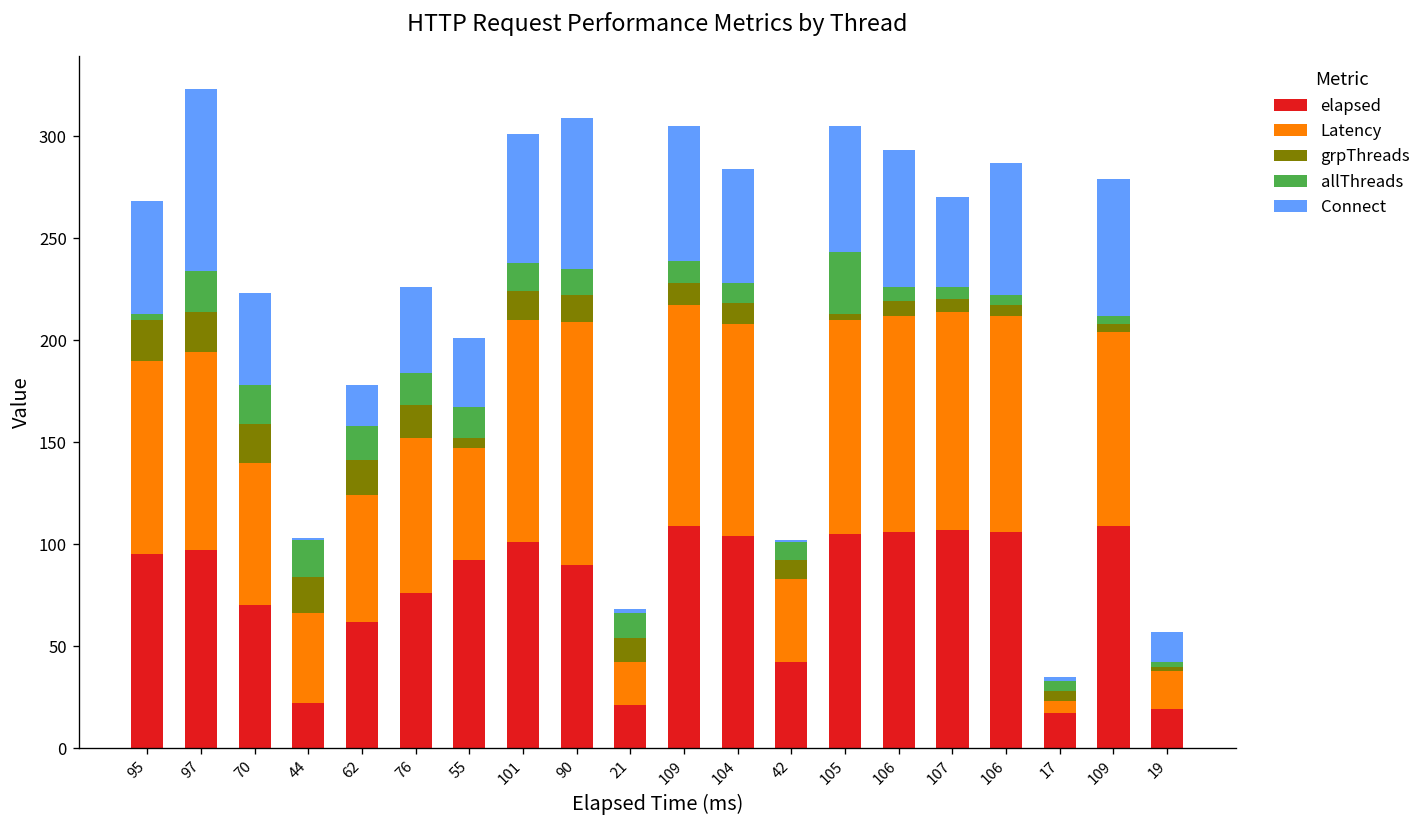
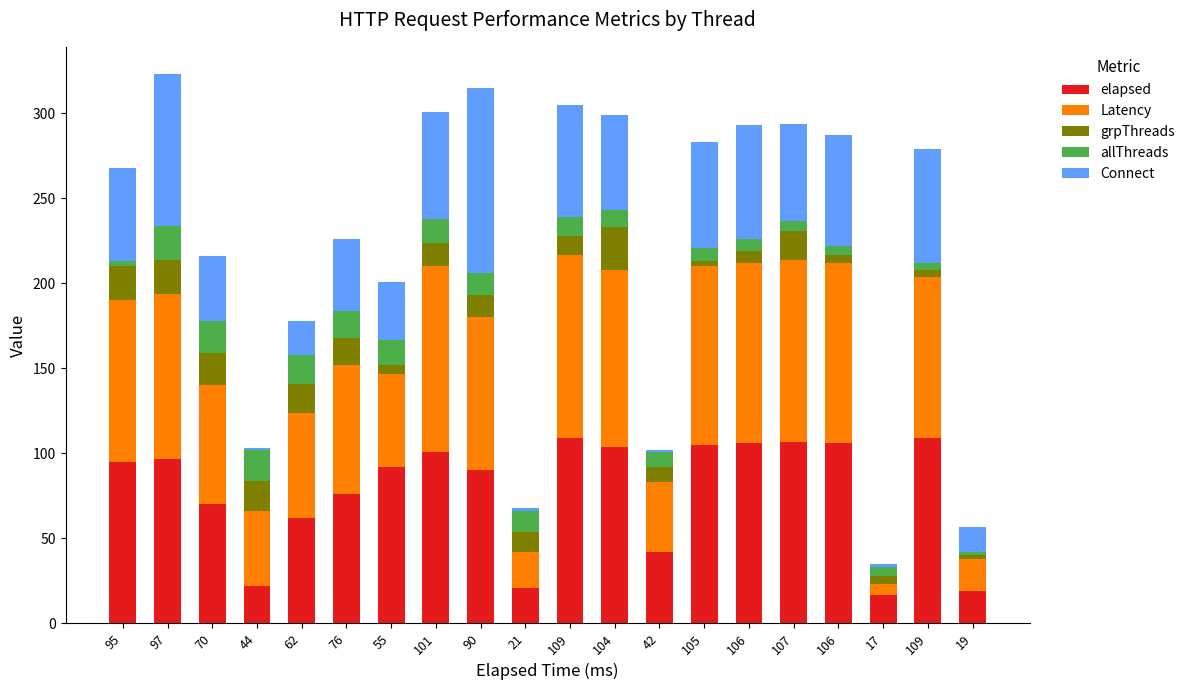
  {
    "elapsed": {
      "95": 95,
      "97": 97,
      "70": 70,
      "44": 22,
      "62": 62,
      "76": 76,
      "55": 92,
      "101": 101,
      "90": 90,
      "21": 21,
      "104": 104,
      "42": 42,
      "105": 105,
      "107": 107,
      "17": 17,
      "19": 19
    },
    "Latency": {
      "95": 95,
      "97": 97,
      "70": 70,
      "44": 44,
      "62": 62,
      "76": 76,
      "55": 55,
      "101": 109,
-     "90": 119,
+     "90": 90,
      "21": 21,
      "104": 104,
      "42": 41,
      "105": 105,
      "107": 107,
      "17": 6,
      "19": 19
    },
    "grpThreads": {
      "95": 20,
      "97": 20,
      "70": 19,
      "44": 18,
      "62": 17,
      "76": 16,
      "55": 5,
      "101": 14,
      "90": 13,
      "21": 12,
-     "104": 10,
+     "104": 25,
      "42": 9,
      "105": 3,
-     "107": 6,
+     "107": 17,
      "17": 5,
      "19": 2
    },
    "allThreads": {
      "95": 3,
      "97": 20,
      "70": 19,
      "44": 18,
      "62": 17,
      "76": 16,
      "55": 15,
      "101": 14,
      "90": 13,
      "21": 12,
      "104": 10,
      "42": 9,
-     "105": 30,
+     "105": 8,
      "107": 6,
      "17": 5,
      "19": 2
    },
    "Connect": {
      "95": 55,
      "97": 89,
-     "70": 45,
+     "70": 38,
      "62": 20,
      "76": 42,
      "55": 34,
      "101": 63,
-     "90": 74,
+     "90": 109,
      "21": 2,
      "104": 56,
      "105": 62,
-     "107": 44,
+     "107": 57,
      "17": 2,
      "19": 15
    }
  }
